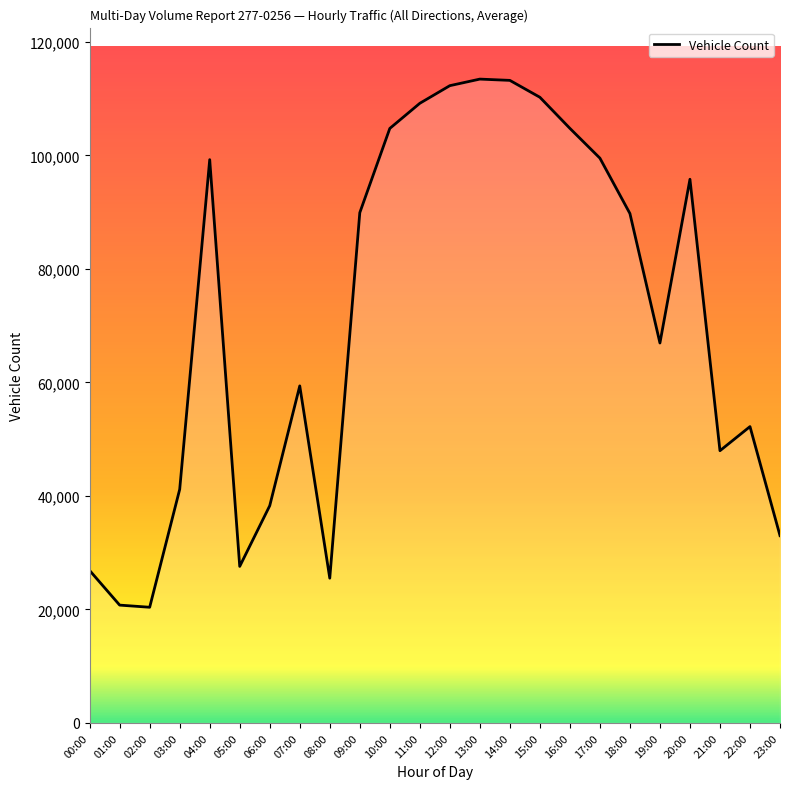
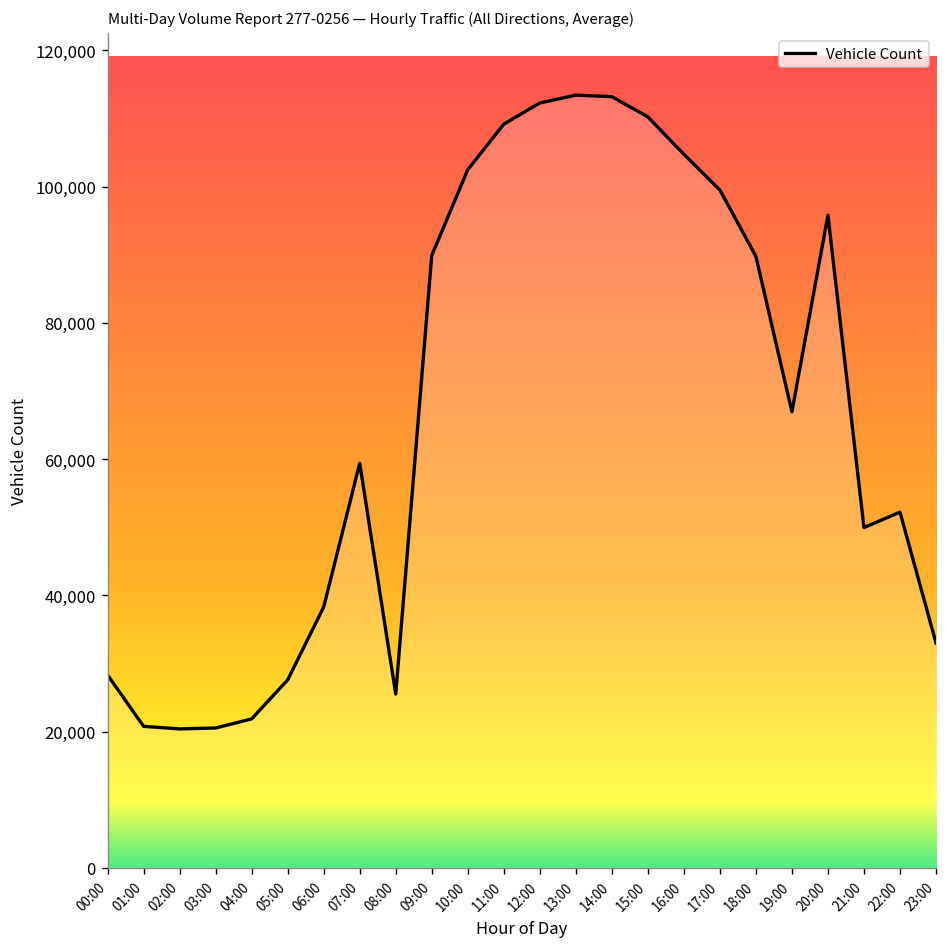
  {
-   "00:00": "27,000",
+   "00:00": "28,000",
    "01:00": "21,000",
    "02:00": "20,000",
-   "03:00": "41,000",
-   "04:00": "99,000",
+   "03:00": "21,000",
+   "04:00": "22,000",
    "05:00": "28,000",
    "06:00": "38,000",
    "07:00": "59,000",
    "08:00": "26,000",
    "09:00": "90,000",
-   "10:00": "105,000",
+   "10:00": "102,000",
    "11:00": "109,000",
    "12:00": "112,000",
    "13:00": "113,000",
    "14:00": "113,000",
    "15:00": "110,000",
    "16:00": "105,000",
    "17:00": "100,000",
    "18:00": "90,000",
    "19:00": "67,000",
    "20:00": "96,000",
-   "21:00": "48,000",
+   "21:00": "50,000",
    "22:00": "52,000",
    "23:00": "33,000"
  }
